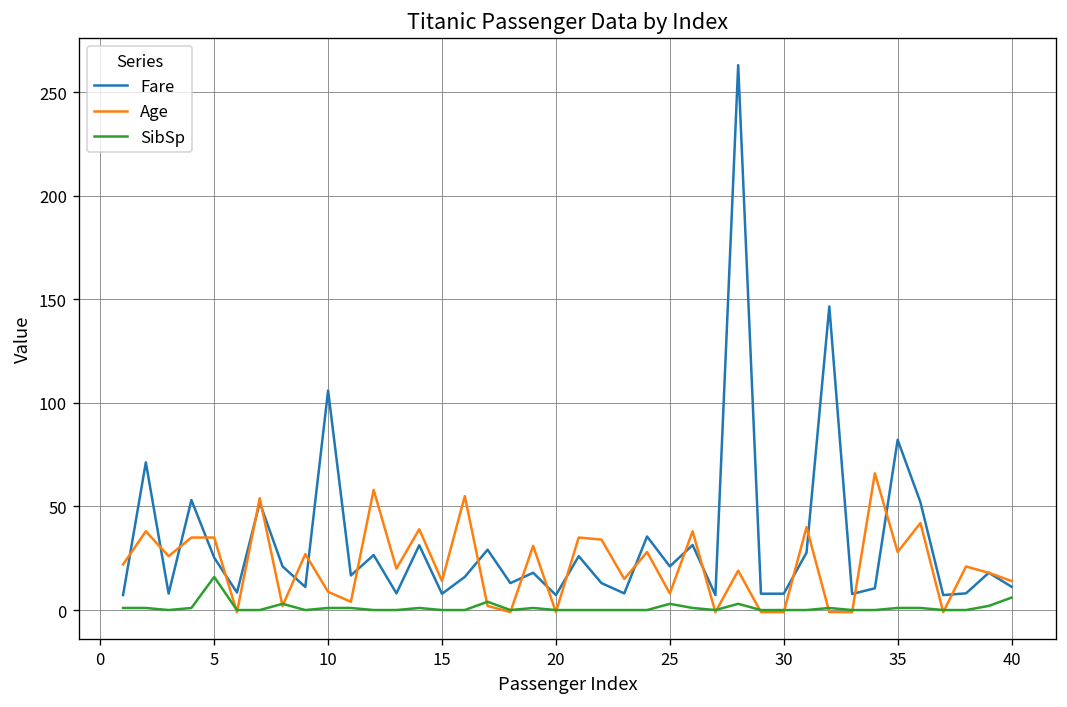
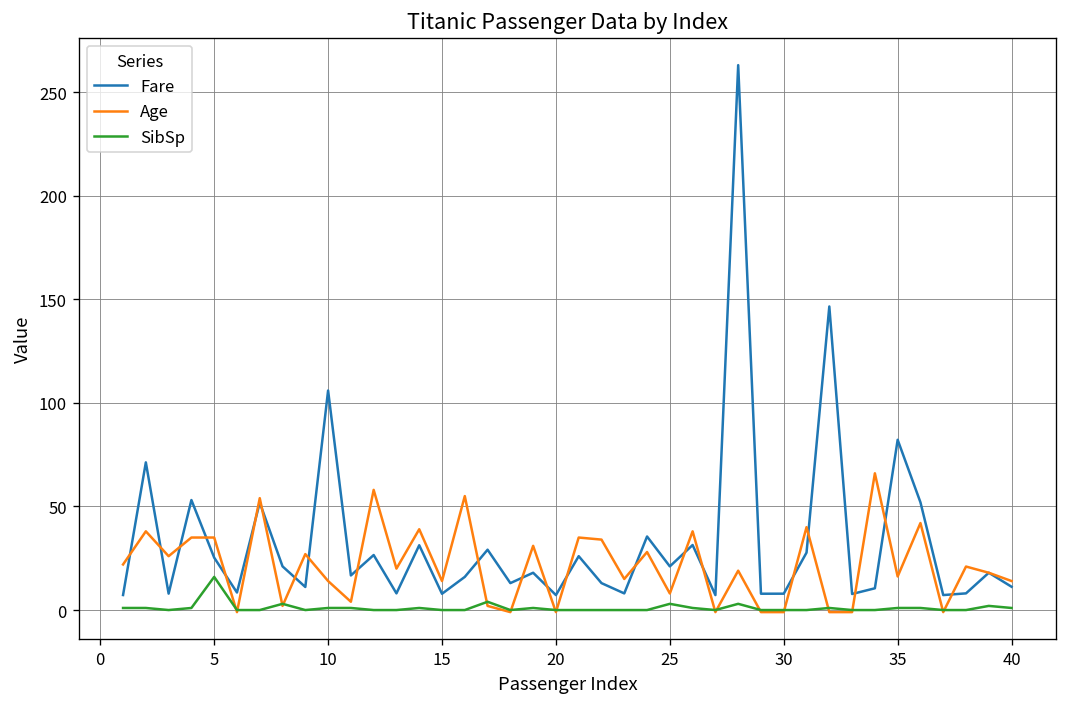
  {
    "Fare": {
      "5": 25,
      "10": 106,
      "15": 8,
      "20": 7,
      "25": 21,
      "30": 8,
      "35": 82,
      "40": 11
    },
    "Age": {
      "5": 35,
-     "10": 9,
+     "10": 14,
      "15": 14,
      "25": 8,
-     "35": 28,
+     "35": 16,
      "40": 14
    },
    "SibSp": {
      "5": 16,
      "10": 1,
      "15": 0,
      "25": 3,
      "35": 1,
-     "40": 6
+     "40": 1
    }
  }
